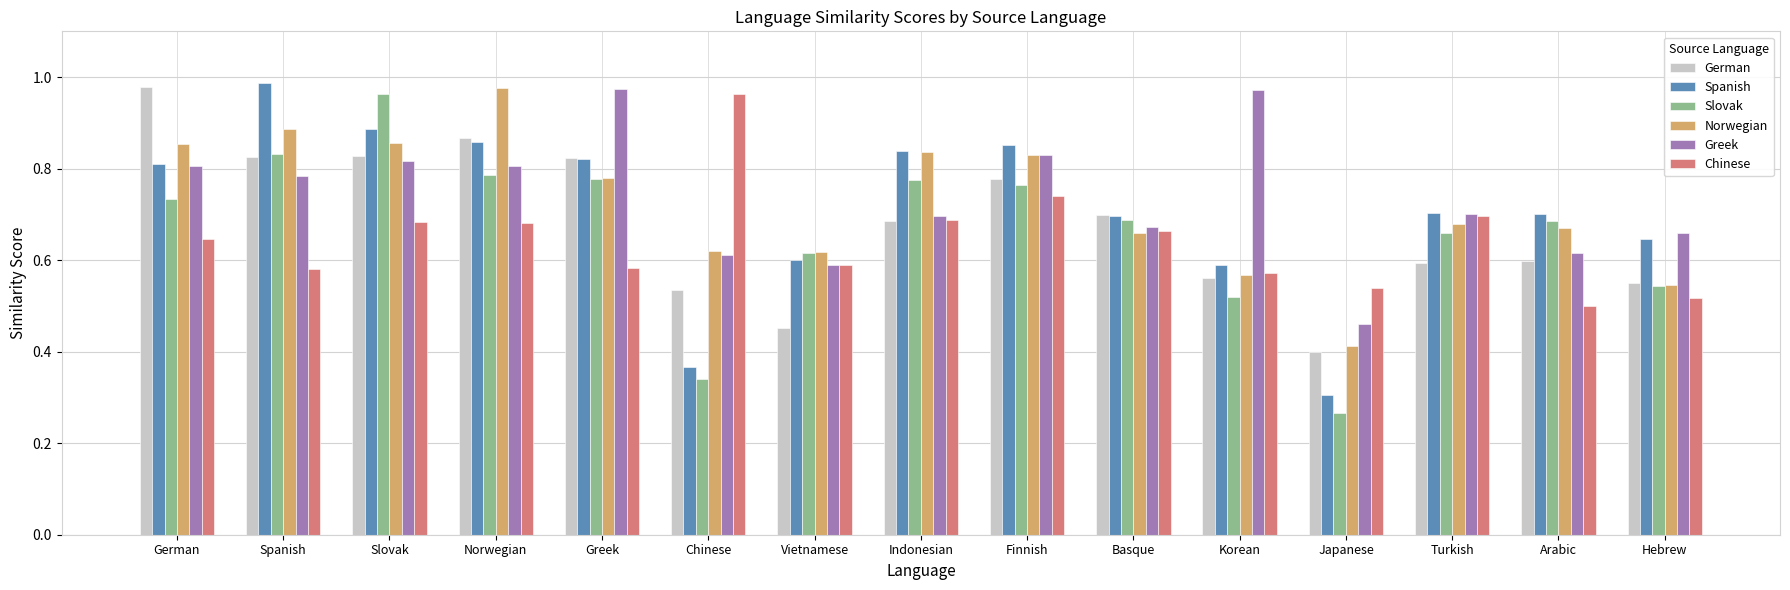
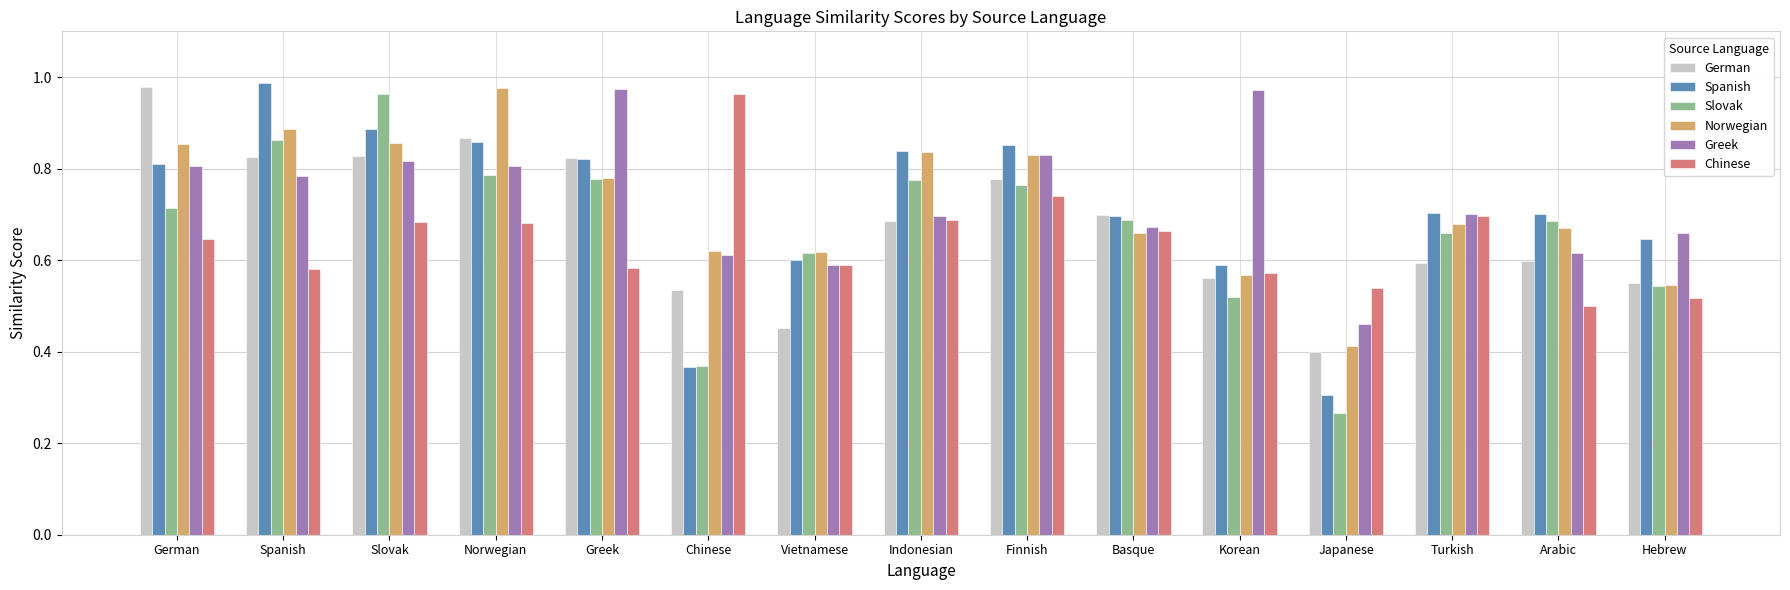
  {
    "German": {
      "German": 0.98,
      "Spanish": 0.83,
      "Slovak": 0.83,
      "Norwegian": 0.87,
      "Greek": 0.82,
      "Chinese": 0.53,
      "Vietnamese": 0.45,
      "Indonesian": 0.69,
      "Finnish": 0.78,
      "Basque": 0.70,
      "Korean": 0.56,
      "Japanese": 0.40,
      "Turkish": 0.59,
      "Arabic": 0.60,
      "Hebrew": 0.55
    },
    "Spanish": {
      "German": 0.81,
      "Spanish": 0.99,
      "Slovak": 0.89,
      "Norwegian": 0.86,
      "Greek": 0.82,
      "Chinese": 0.37,
      "Vietnamese": 0.60,
      "Indonesian": 0.84,
      "Finnish": 0.85,
      "Basque": 0.70,
      "Korean": 0.59,
      "Japanese": 0.31,
      "Turkish": 0.70,
      "Arabic": 0.70,
      "Hebrew": 0.65
    },
    "Slovak": {
-     "German": 0.73,
-     "Spanish": 0.83,
+     "German": 0.71,
+     "Spanish": 0.86,
      "Slovak": 0.96,
      "Norwegian": 0.79,
      "Greek": 0.78,
-     "Chinese": 0.34,
+     "Chinese": 0.37,
      "Vietnamese": 0.62,
      "Indonesian": 0.77,
      "Finnish": 0.77,
      "Basque": 0.69,
      "Korean": 0.52,
      "Japanese": 0.27,
      "Turkish": 0.66,
      "Arabic": 0.68,
      "Hebrew": 0.54
    },
    "Greek": {
      "German": 0.81,
      "Spanish": 0.78,
      "Slovak": 0.82,
      "Norwegian": 0.81,
      "Greek": 0.97,
      "Chinese": 0.61,
      "Vietnamese": 0.59,
      "Indonesian": 0.70,
      "Finnish": 0.83,
      "Basque": 0.67,
      "Korean": 0.97,
      "Japanese": 0.46,
      "Turkish": 0.70,
      "Arabic": 0.62,
      "Hebrew": 0.66
    }
  }
